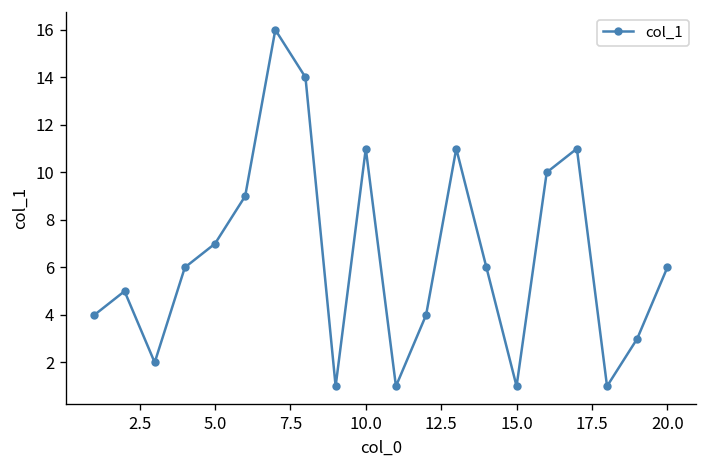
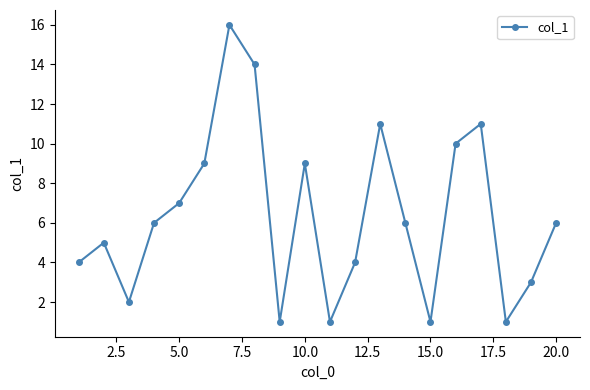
  {
    "5.0": 7,
-   "10.0": 11,
+   "10.0": 9,
    "15.0": 1,
    "20.0": 6
  }
